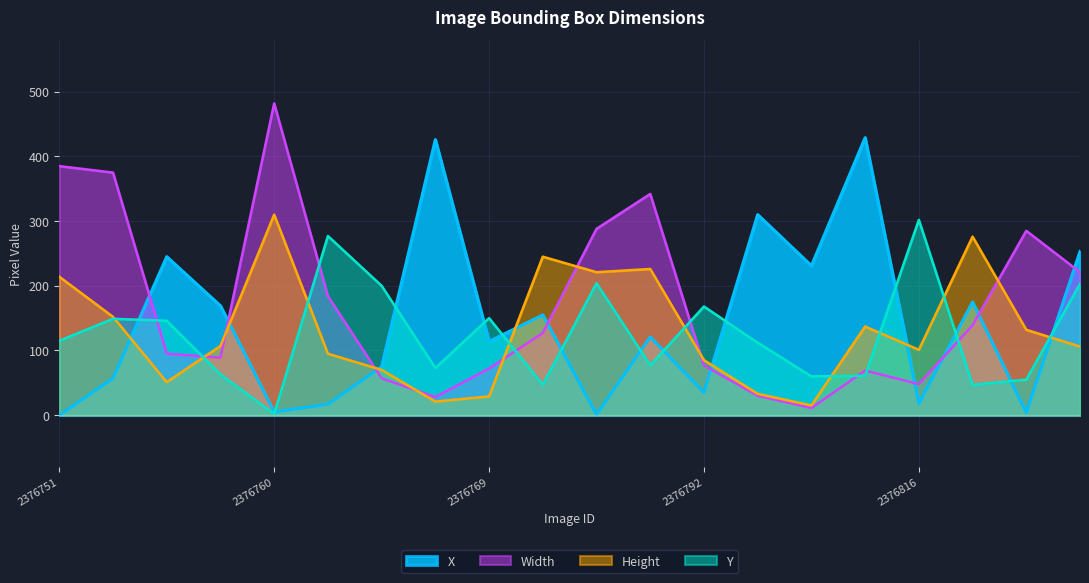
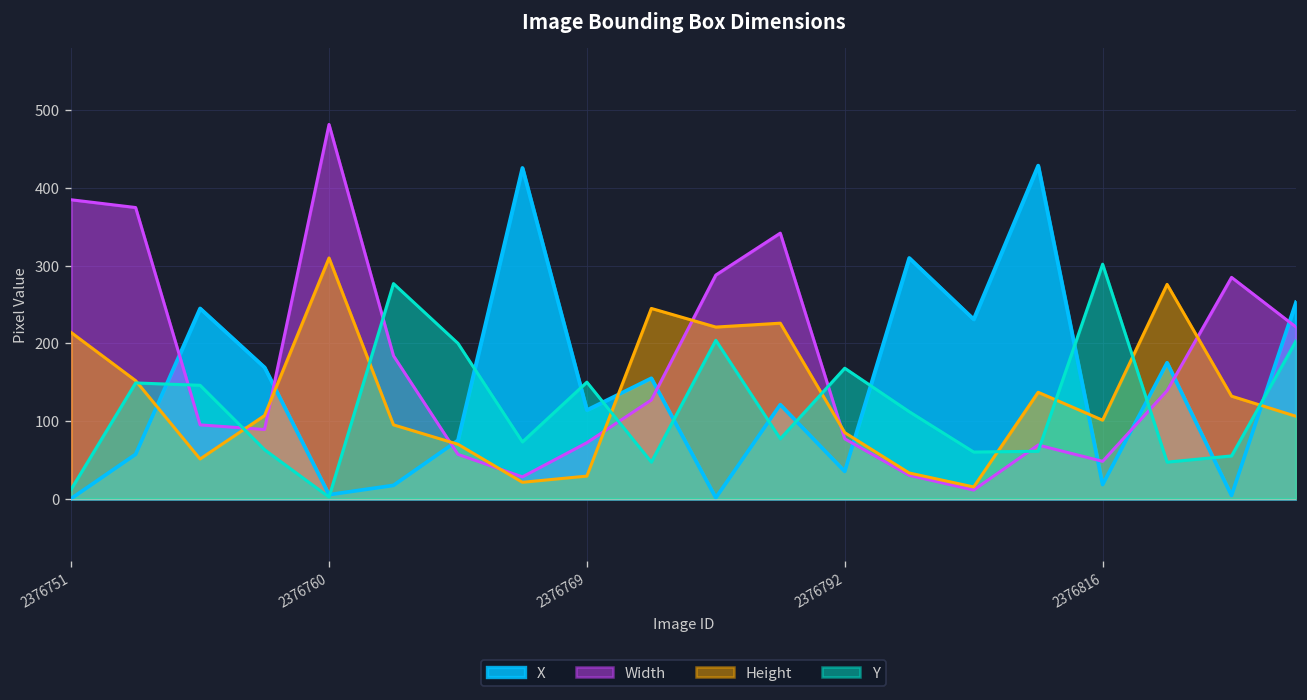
  {
    "X": {
      "2376751": 0,
      "2376769": 110,
      "2376792": 40,
      "2376816": 20
    },
    "Width": {
      "2376751": 390,
      "2376760": 480,
      "2376769": 70,
      "2376792": 80,
      "2376816": 50
    },
    "Height": {
      "2376751": 210,
      "2376760": 310,
      "2376769": 30,
      "2376792": 90,
      "2376816": 100
    },
    "Y": {
-     "2376751": 120,
+     "2376751": 10,
      "2376769": 150,
      "2376792": 170,
      "2376816": 300
    }
  }
